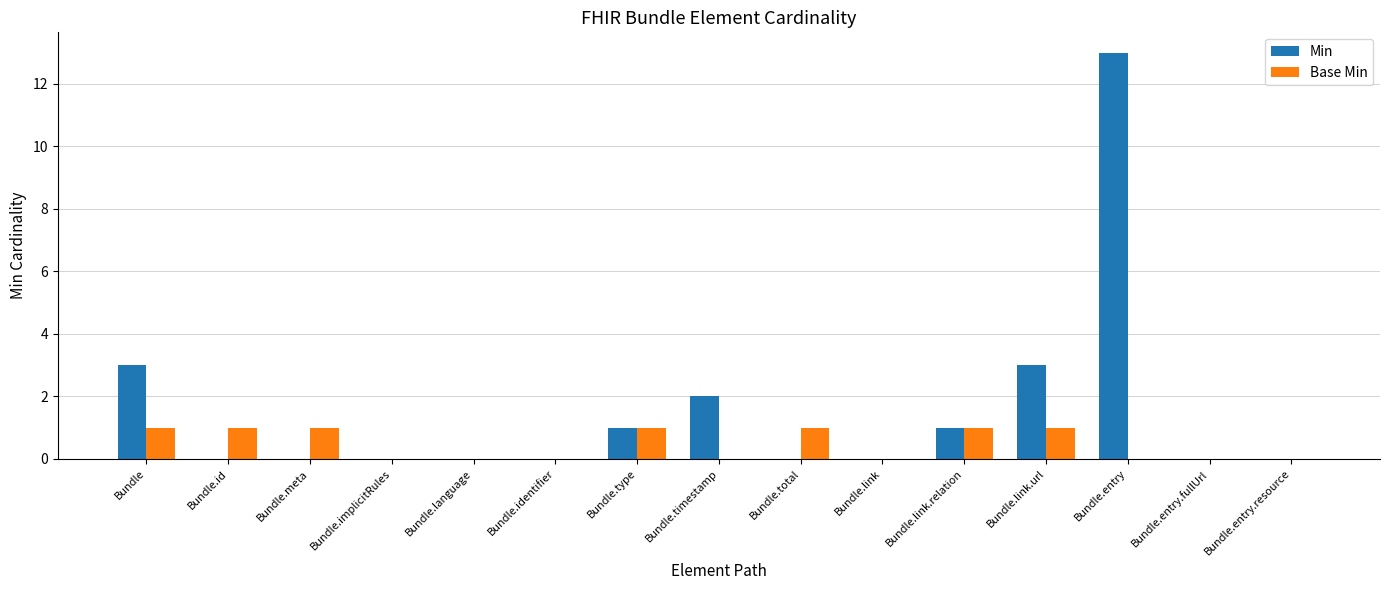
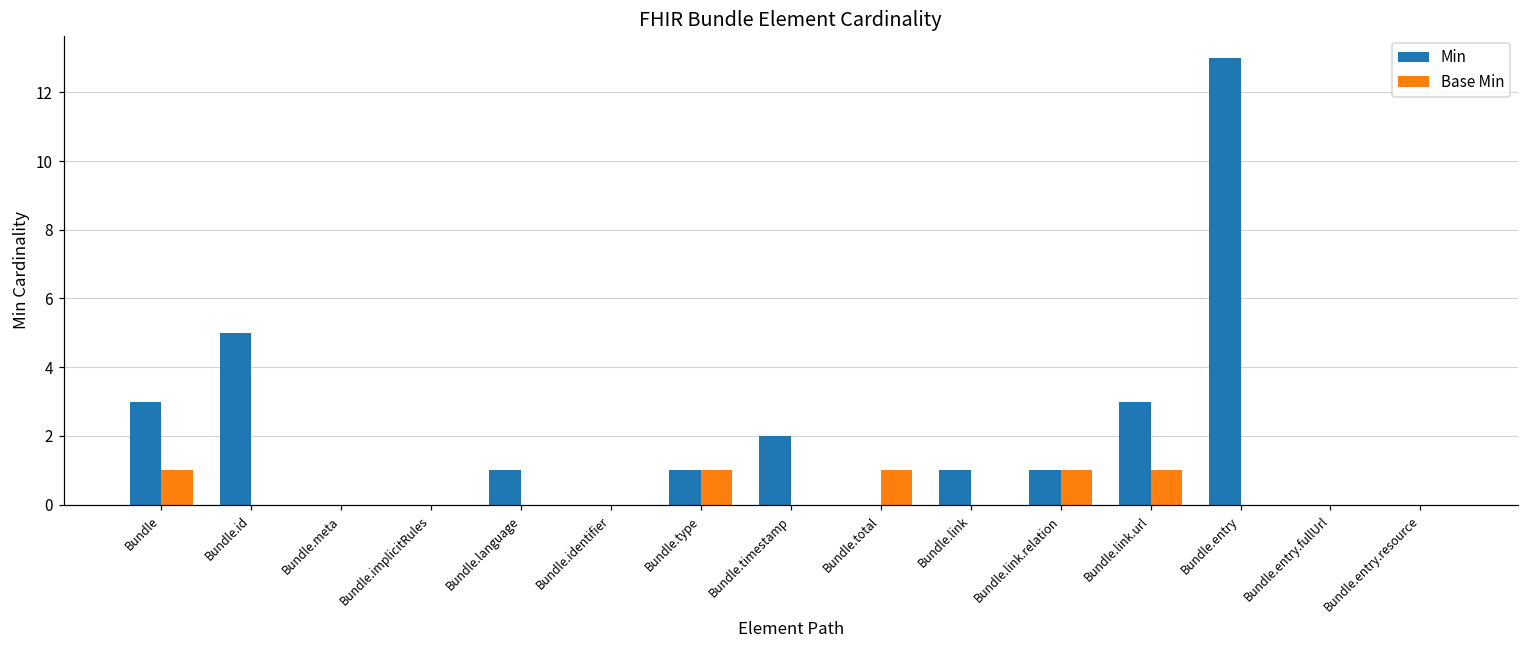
  {
    "Min": {
      "Bundle": 3,
-     "Bundle.id": 0,
+     "Bundle.id": 5,
      "Bundle.meta": 0,
      "Bundle.implicitRules": 0,
-     "Bundle.language": 0,
+     "Bundle.language": 1,
      "Bundle.identifier": 0,
      "Bundle.type": 1,
      "Bundle.timestamp": 2,
      "Bundle.total": 0,
-     "Bundle.link": 0,
+     "Bundle.link": 1,
      "Bundle.link.relation": 1,
      "Bundle.link.url": 3,
      "Bundle.entry": 13,
      "Bundle.entry.fullUrl": 0,
      "Bundle.entry.resource": 0
    },
    "Base Min": {
      "Bundle": 1,
-     "Bundle.id": 1,
-     "Bundle.meta": 1,
+     "Bundle.id": 0,
+     "Bundle.meta": 0,
      "Bundle.implicitRules": 0,
      "Bundle.language": 0,
      "Bundle.identifier": 0,
      "Bundle.type": 1,
      "Bundle.timestamp": 0,
      "Bundle.total": 1,
      "Bundle.link": 0,
      "Bundle.link.relation": 1,
      "Bundle.link.url": 1,
      "Bundle.entry": 0,
      "Bundle.entry.fullUrl": 0,
      "Bundle.entry.resource": 0
    }
  }
